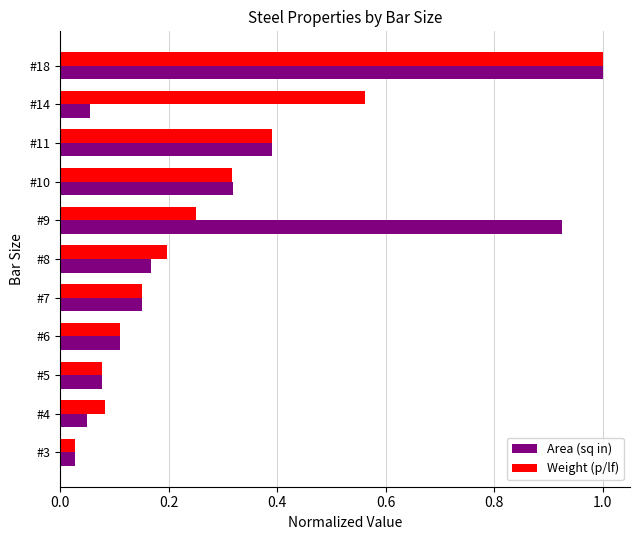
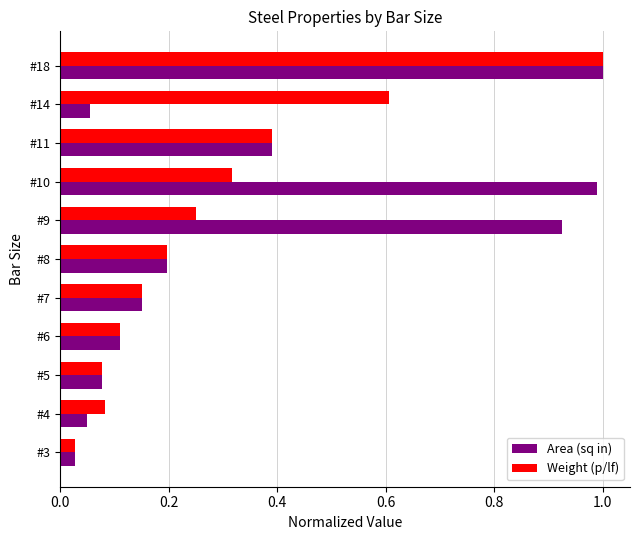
  {
    "Area (sq in)": {
      "#18": 1.00,
      "#14": 0.06,
      "#11": 0.39,
-     "#10": 0.32,
+     "#10": 0.99,
      "#9": 0.93,
-     "#8": 0.17,
+     "#8": 0.20,
      "#7": 0.15,
      "#6": 0.11,
      "#5": 0.08,
      "#4": 0.05,
      "#3": 0.03
    },
    "Weight (p/lf)": {
      "#18": 1.00,
-     "#14": 0.56,
+     "#14": 0.61,
      "#11": 0.39,
      "#10": 0.32,
      "#9": 0.25,
      "#8": 0.20,
      "#7": 0.15,
      "#6": 0.11,
      "#5": 0.08,
      "#4": 0.08,
      "#3": 0.03
    }
  }
